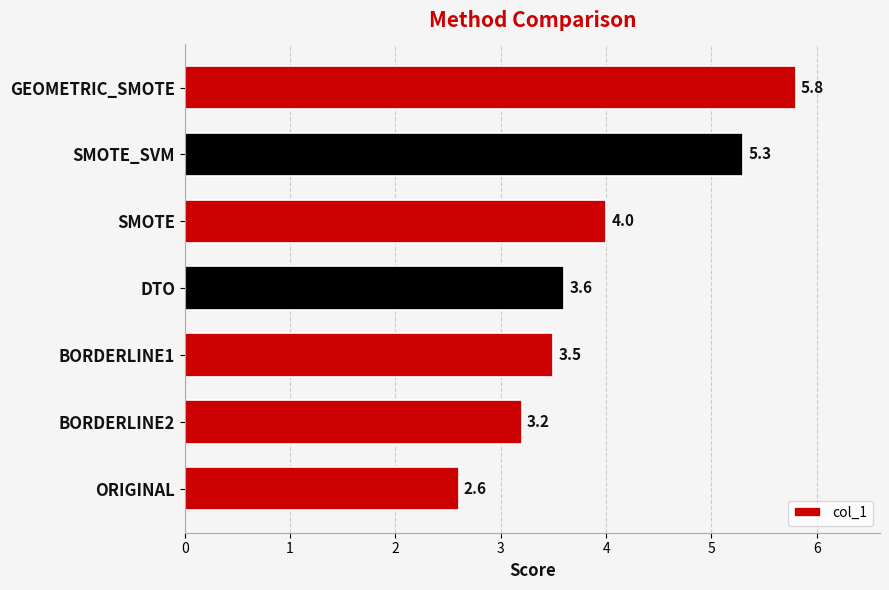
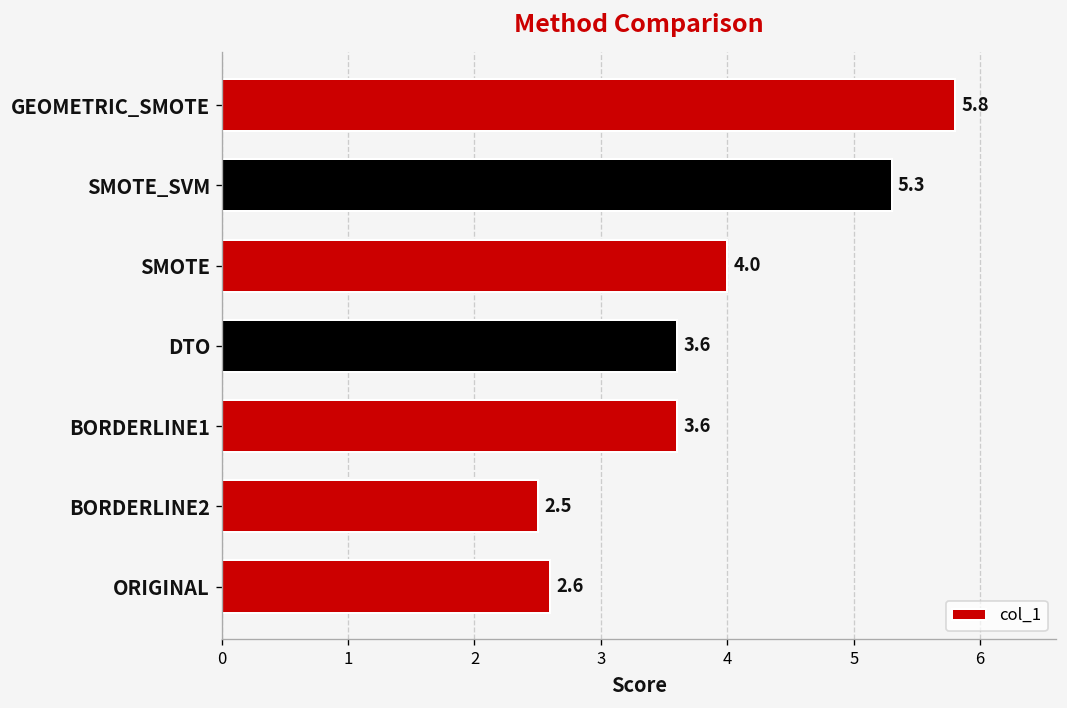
  {
    "GEOMETRIC_SMOTE": 5.8,
    "SMOTE_SVM": 5.3,
    "SMOTE": 4.0,
    "DTO": 3.6,
-   "BORDERLINE1": 3.5,
-   "BORDERLINE2": 3.2,
+   "BORDERLINE1": 3.6,
+   "BORDERLINE2": 2.5,
    "ORIGINAL": 2.6
  }
